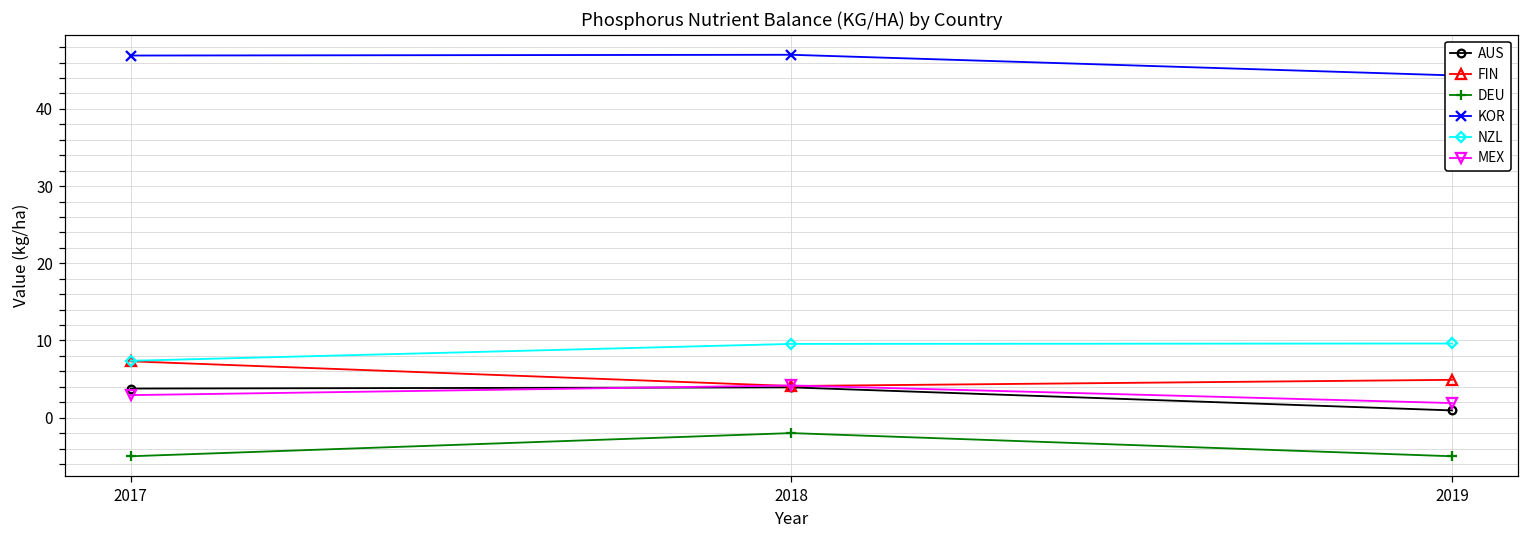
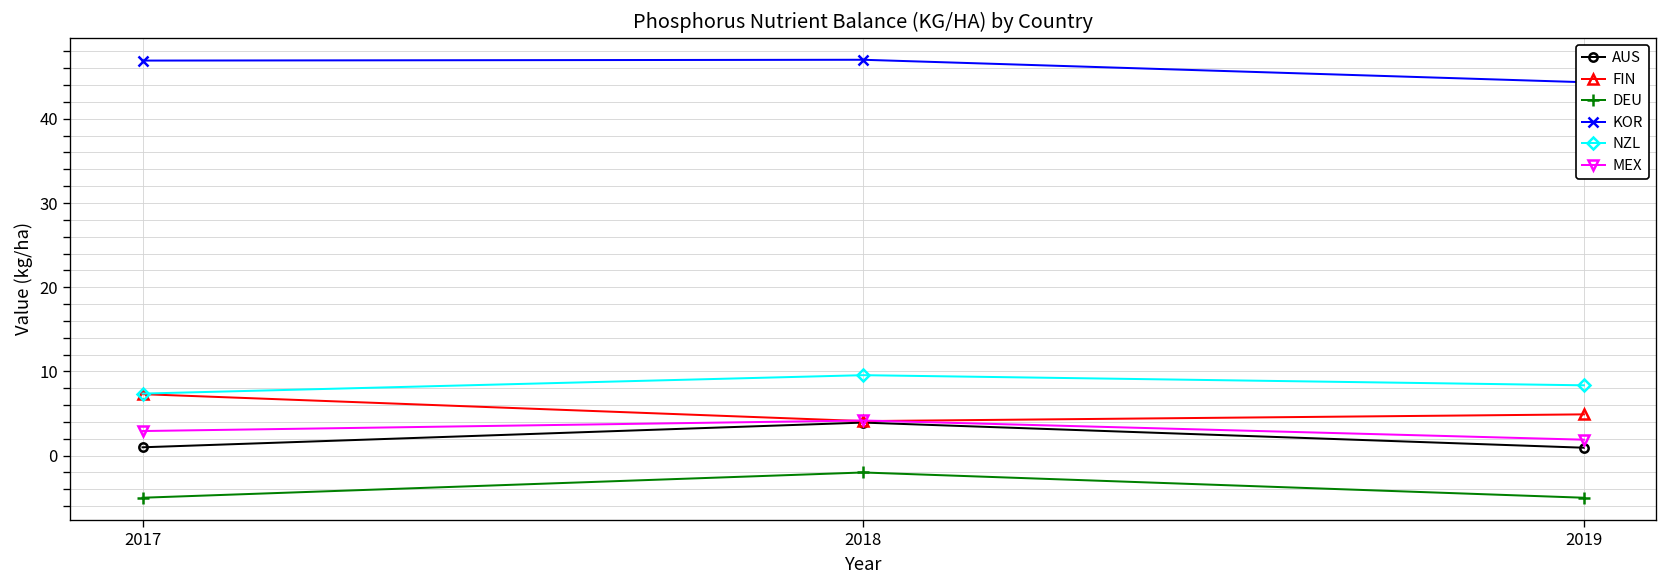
  {
    "AUS": {
-     "2017": 4,
+     "2017": 1,
      "2019": 1
    },
    "FIN": {
      "2019": 5
    },
    "DEU": {
      "2017": -5,
      "2018": -2,
      "2019": -5
    },
    "KOR": {
      "2017": 47,
      "2018": 47
    },
    "NZL": {
      "2018": 10,
-     "2019": 10
+     "2019": 8
    },
    "MEX": {
      "2017": 3,
      "2019": 2
    }
  }
